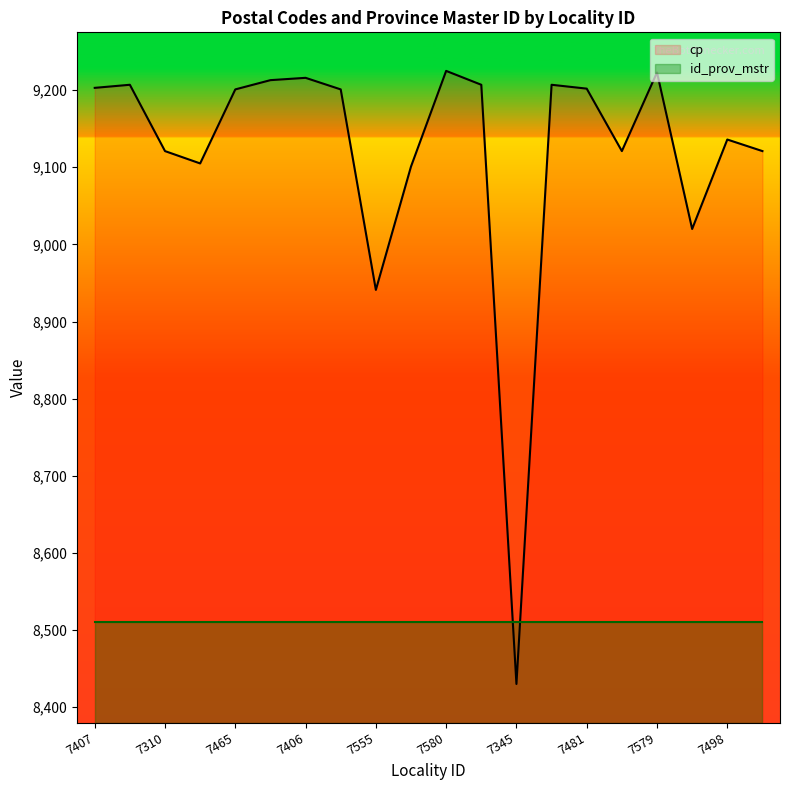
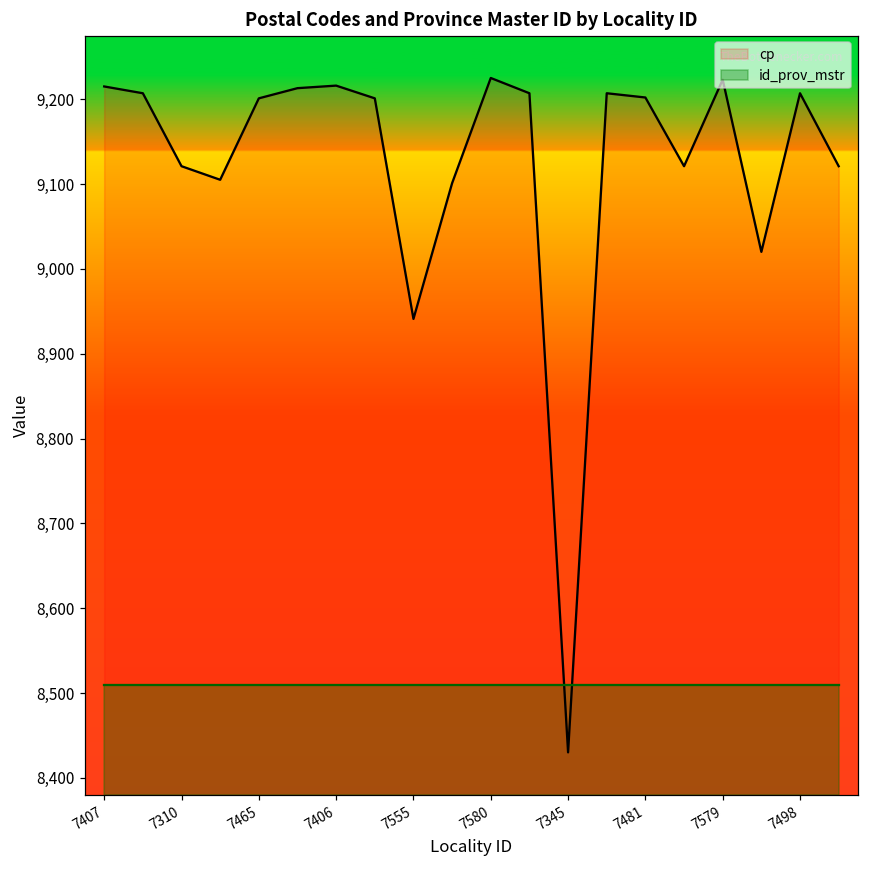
  {
    "cp": {
-     "7407": "9,200",
+     "7407": "9,220",
      "7310": "9,120",
      "7465": "9,200",
      "7406": "9,220",
      "7555": "8,940",
      "7580": "9,230",
      "7345": "8,430",
      "7481": "9,200",
-     "7498": "9,140"
+     "7498": "9,210"
    },
    "id_prov_mstr": {
      "7407": "8,510",
      "7310": "8,510",
      "7465": "8,510",
      "7406": "8,510",
      "7555": "8,510",
      "7580": "8,510",
      "7345": "8,510",
      "7481": "8,510",
      "7579": "8,510",
      "7498": "8,510"
    }
  }
